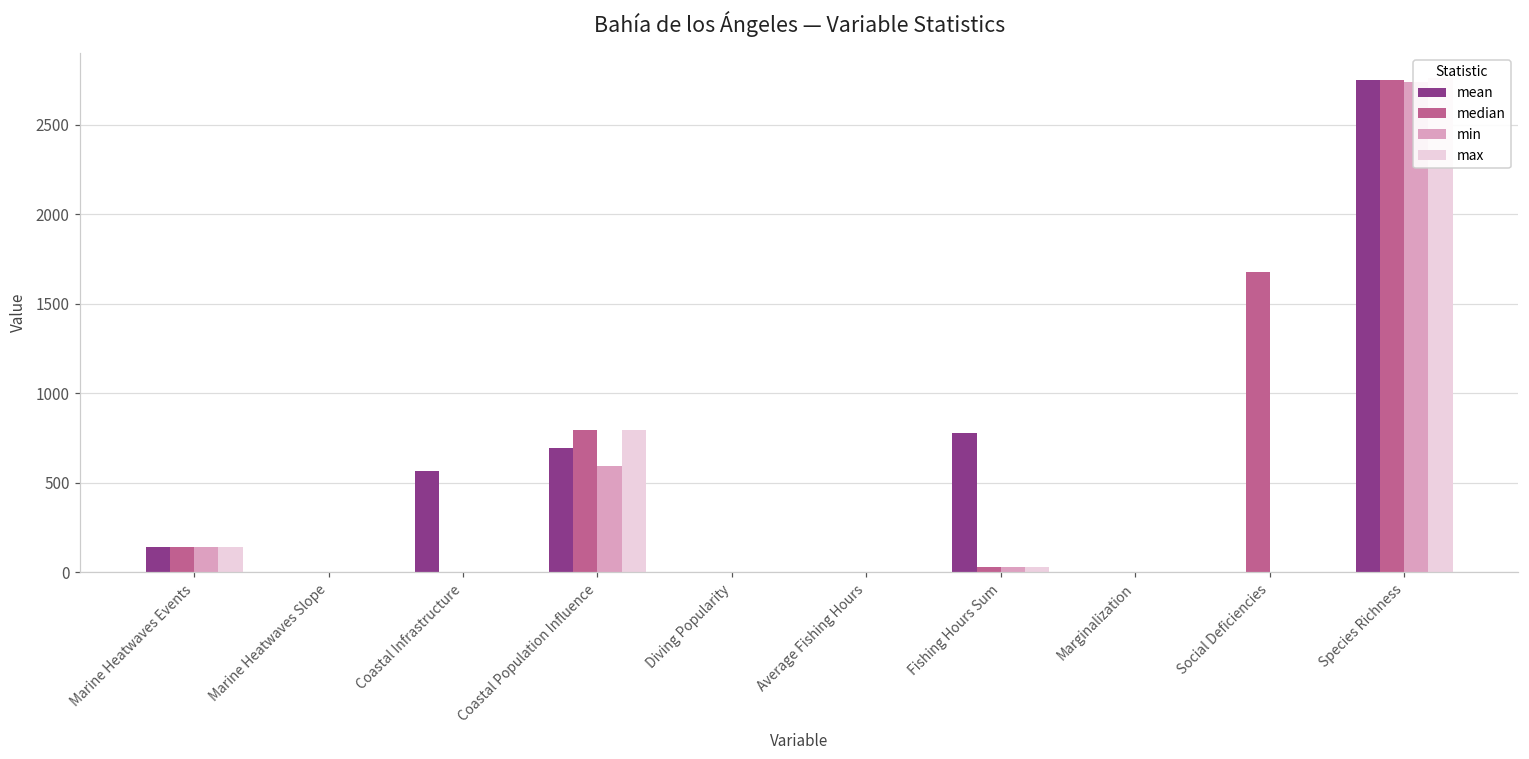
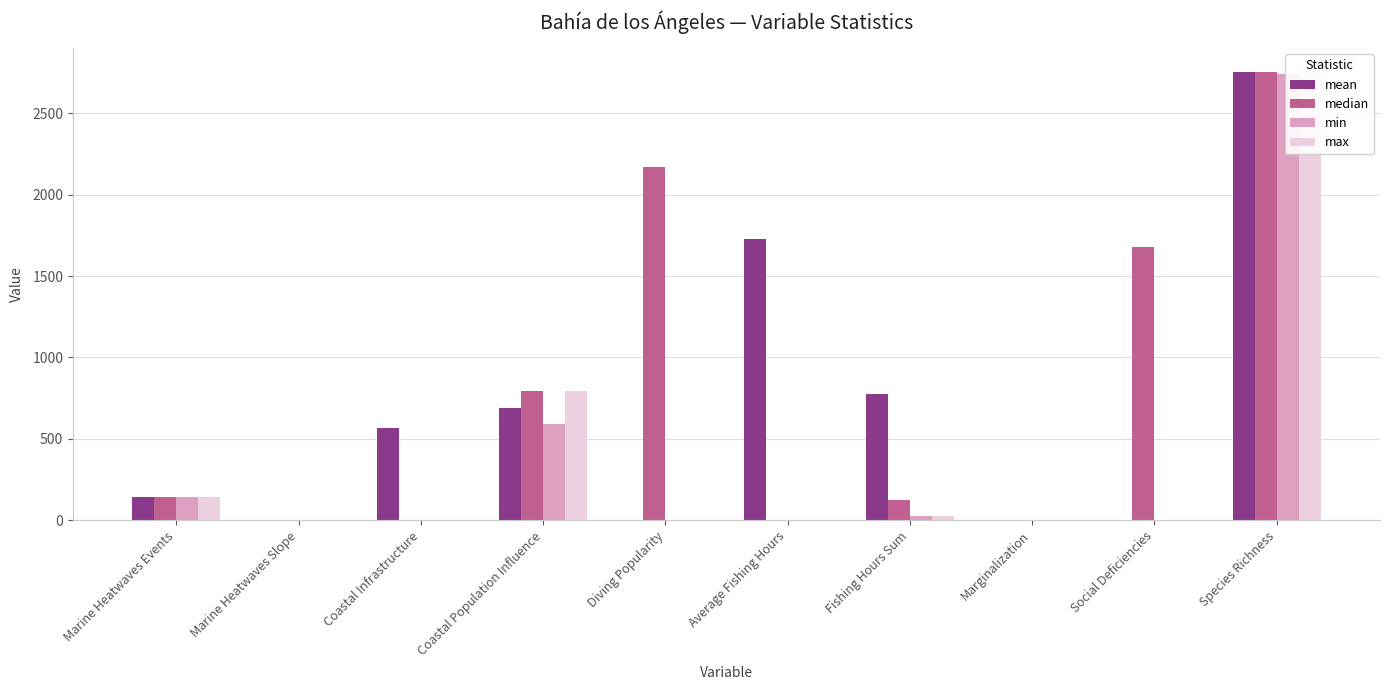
  {
    "mean": {
      "Marine Heatwaves Events": 140,
      "Coastal Infrastructure": 570,
      "Coastal Population Influence": 690,
-     "Average Fishing Hours": 0,
+     "Average Fishing Hours": 1730,
      "Fishing Hours Sum": 780,
      "Species Richness": 2750
    },
    "median": {
      "Marine Heatwaves Events": 140,
      "Coastal Population Influence": 800,
-     "Diving Popularity": 0,
-     "Fishing Hours Sum": 30,
+     "Diving Popularity": 2170,
+     "Fishing Hours Sum": 120,
      "Social Deficiencies": 1680,
      "Species Richness": 2750
    }
  }
